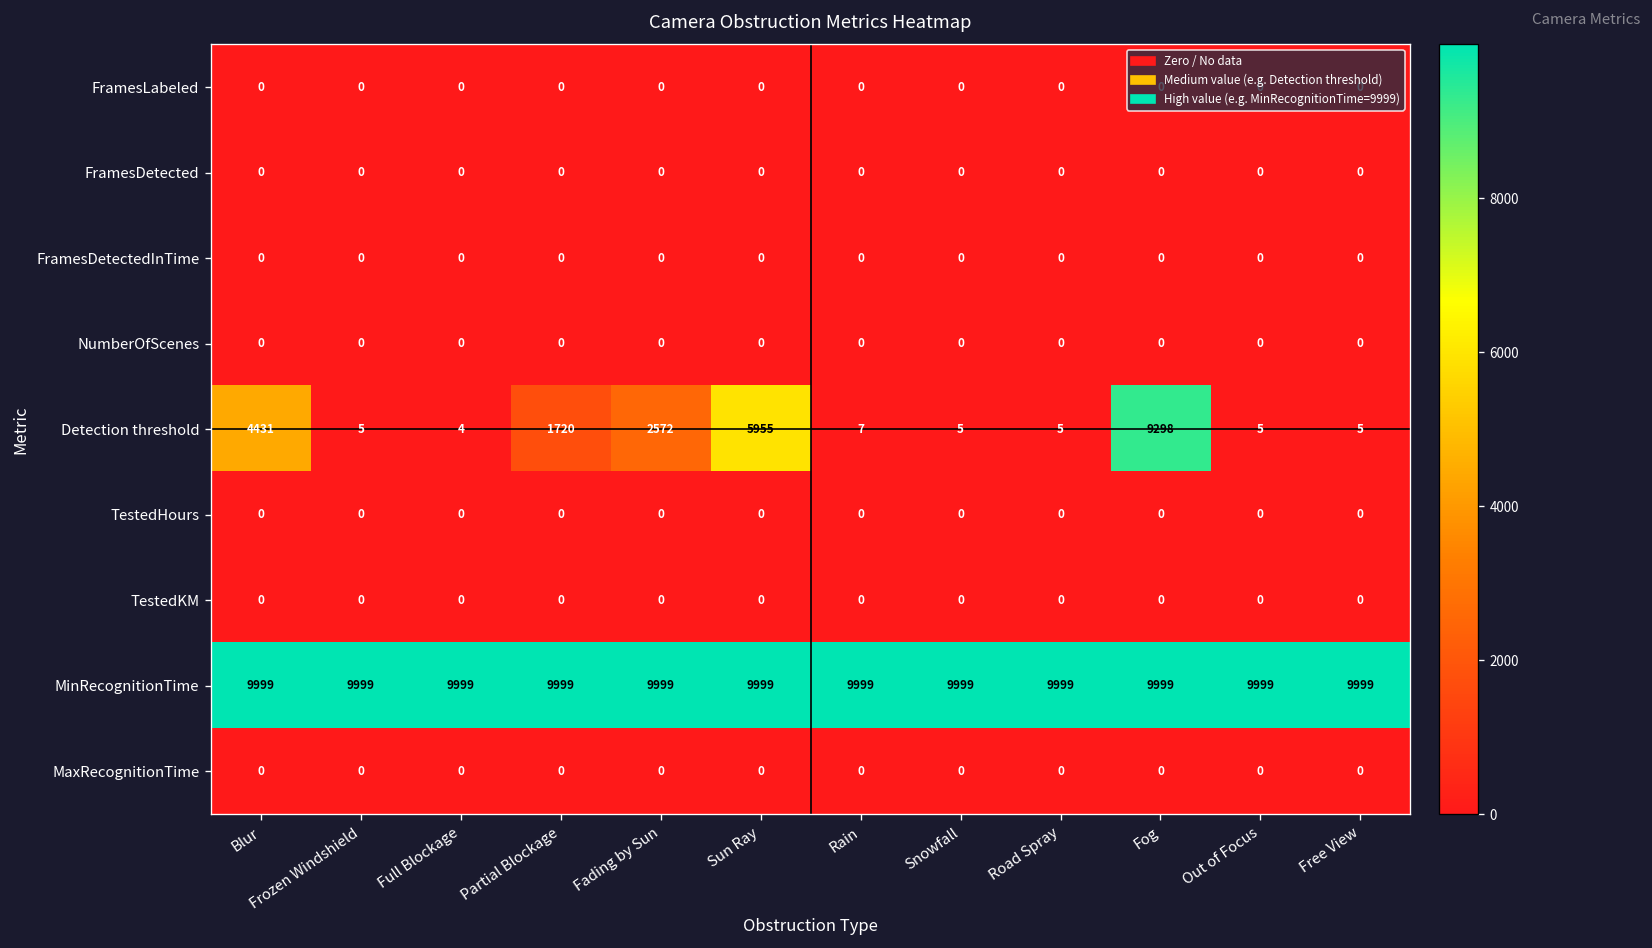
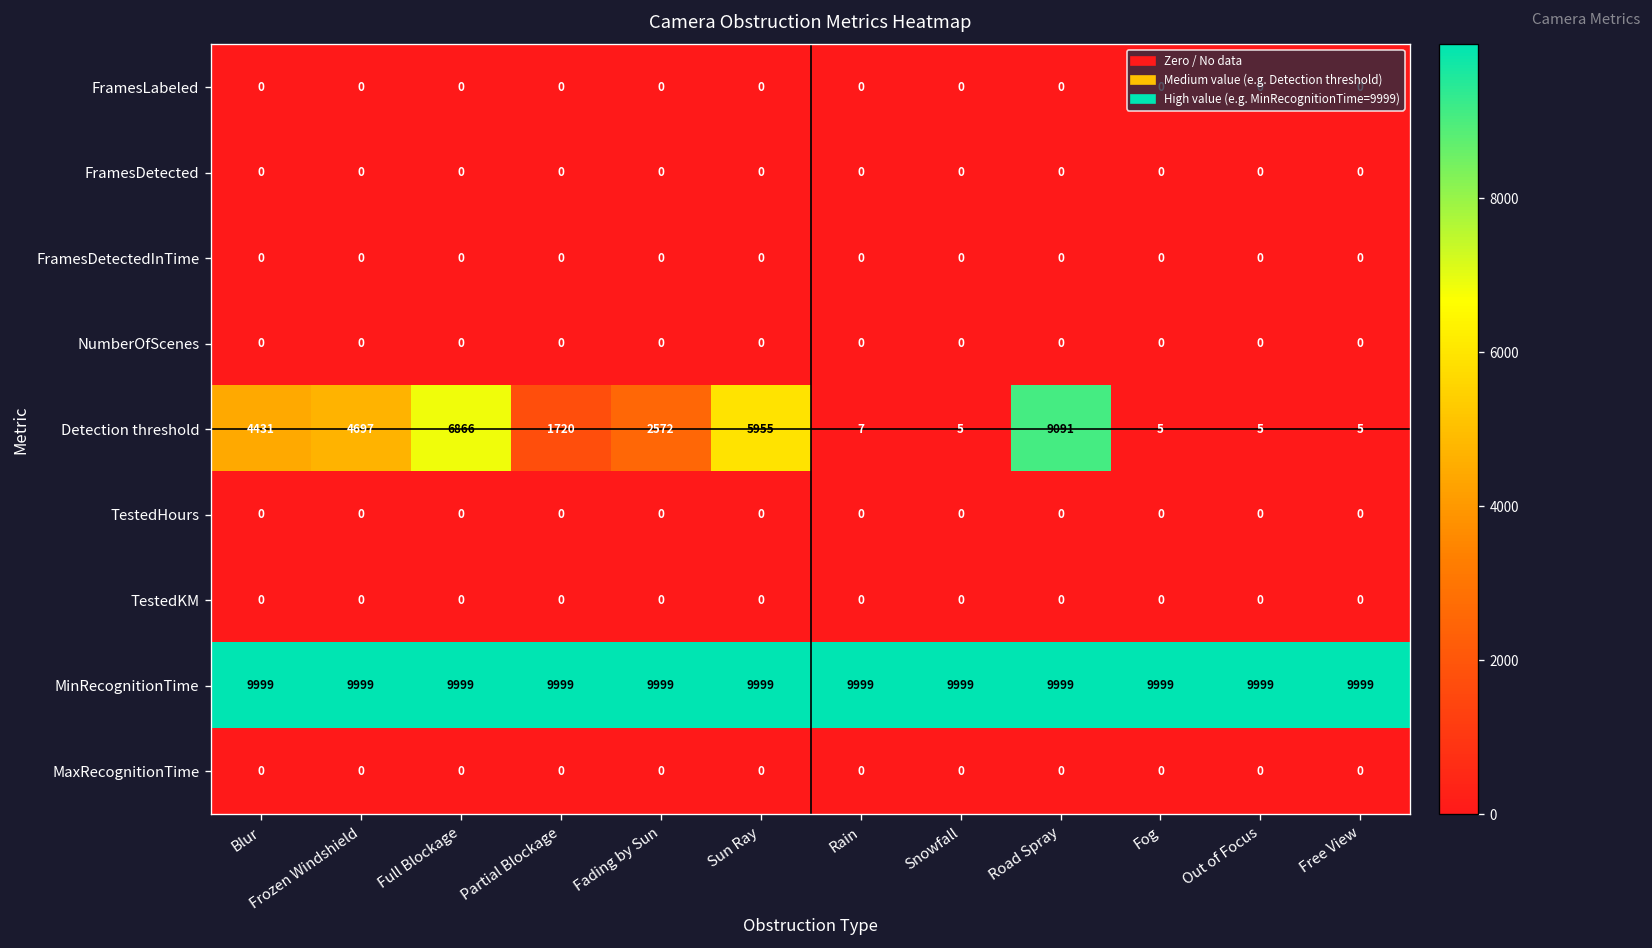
  {
    "FramesLabeled": {
      "Blur": 0,
      "Frozen Windshield": 0,
      "Full Blockage": 0,
      "Partial Blockage": 0,
      "Fading by Sun": 0,
      "Sun Ray": 0,
      "Rain": 0,
      "Snowfall": 0,
      "Road Spray": 0
    },
    "FramesDetected": {
      "Blur": 0,
      "Frozen Windshield": 0,
      "Full Blockage": 0,
      "Partial Blockage": 0,
      "Fading by Sun": 0,
      "Sun Ray": 0,
      "Rain": 0,
      "Snowfall": 0,
      "Road Spray": 0,
      "Fog": 0,
      "Out of Focus": 0,
      "Free View": 0
    },
    "FramesDetectedInTime": {
      "Blur": 0,
      "Frozen Windshield": 0,
      "Full Blockage": 0,
      "Partial Blockage": 0,
      "Fading by Sun": 0,
      "Sun Ray": 0,
      "Rain": 0,
      "Snowfall": 0,
      "Road Spray": 0,
      "Fog": 0,
      "Out of Focus": 0,
      "Free View": 0
    },
    "NumberOfScenes": {
      "Blur": 0,
      "Frozen Windshield": 0,
      "Full Blockage": 0,
      "Partial Blockage": 0,
      "Fading by Sun": 0,
      "Sun Ray": 0,
      "Rain": 0,
      "Snowfall": 0,
      "Road Spray": 0,
      "Fog": 0,
      "Out of Focus": 0,
      "Free View": 0
    },
    "Detection threshold": {
      "Blur": 4431,
-     "Frozen Windshield": 5,
-     "Full Blockage": 4,
+     "Frozen Windshield": 4697,
+     "Full Blockage": 6866,
      "Partial Blockage": 1720,
      "Fading by Sun": 2572,
      "Sun Ray": 5955,
      "Rain": 7,
      "Snowfall": 5,
-     "Road Spray": 5,
-     "Fog": 9298,
+     "Road Spray": 9091,
+     "Fog": 5,
      "Out of Focus": 5,
      "Free View": 5
    },
    "TestedHours": {
      "Blur": 0,
      "Frozen Windshield": 0,
      "Full Blockage": 0,
      "Partial Blockage": 0,
      "Fading by Sun": 0,
      "Sun Ray": 0,
      "Rain": 0,
      "Snowfall": 0,
      "Road Spray": 0,
      "Fog": 0,
      "Out of Focus": 0,
      "Free View": 0
    },
    "TestedKM": {
      "Blur": 0,
      "Frozen Windshield": 0,
      "Full Blockage": 0,
      "Partial Blockage": 0,
      "Fading by Sun": 0,
      "Sun Ray": 0,
      "Rain": 0,
      "Snowfall": 0,
      "Road Spray": 0,
      "Fog": 0,
      "Out of Focus": 0,
      "Free View": 0
    },
    "MinRecognitionTime": {
      "Blur": 9999,
      "Frozen Windshield": 9999,
      "Full Blockage": 9999,
      "Partial Blockage": 9999,
      "Fading by Sun": 9999,
      "Sun Ray": 9999,
      "Rain": 9999,
      "Snowfall": 9999,
      "Road Spray": 9999,
      "Fog": 9999,
      "Out of Focus": 9999,
      "Free View": 9999
    },
    "MaxRecognitionTime": {
      "Blur": 0,
      "Frozen Windshield": 0,
      "Full Blockage": 0,
      "Partial Blockage": 0,
      "Fading by Sun": 0,
      "Sun Ray": 0,
      "Rain": 0,
      "Snowfall": 0,
      "Road Spray": 0,
      "Fog": 0,
      "Out of Focus": 0,
      "Free View": 0
    }
  }
